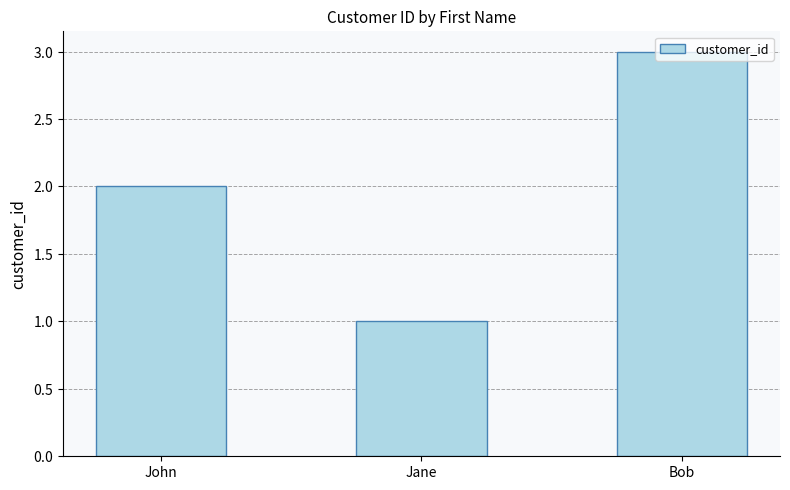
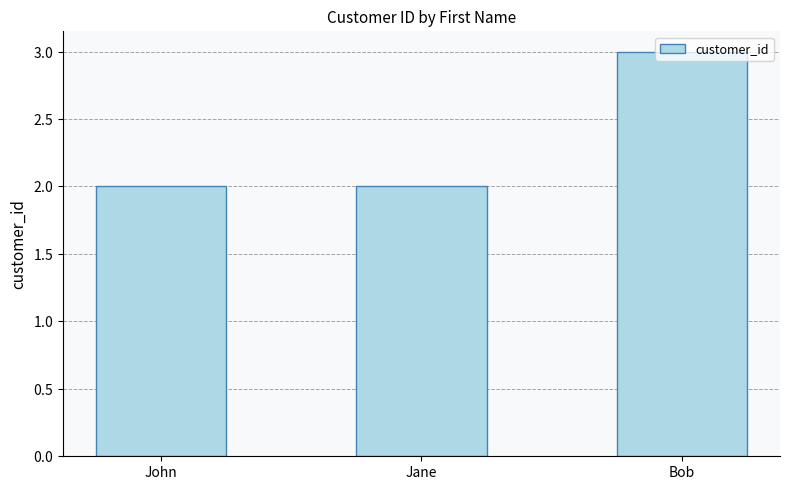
  {
    "John": 2,
-   "Jane": 1
+   "Jane": 2
  }
